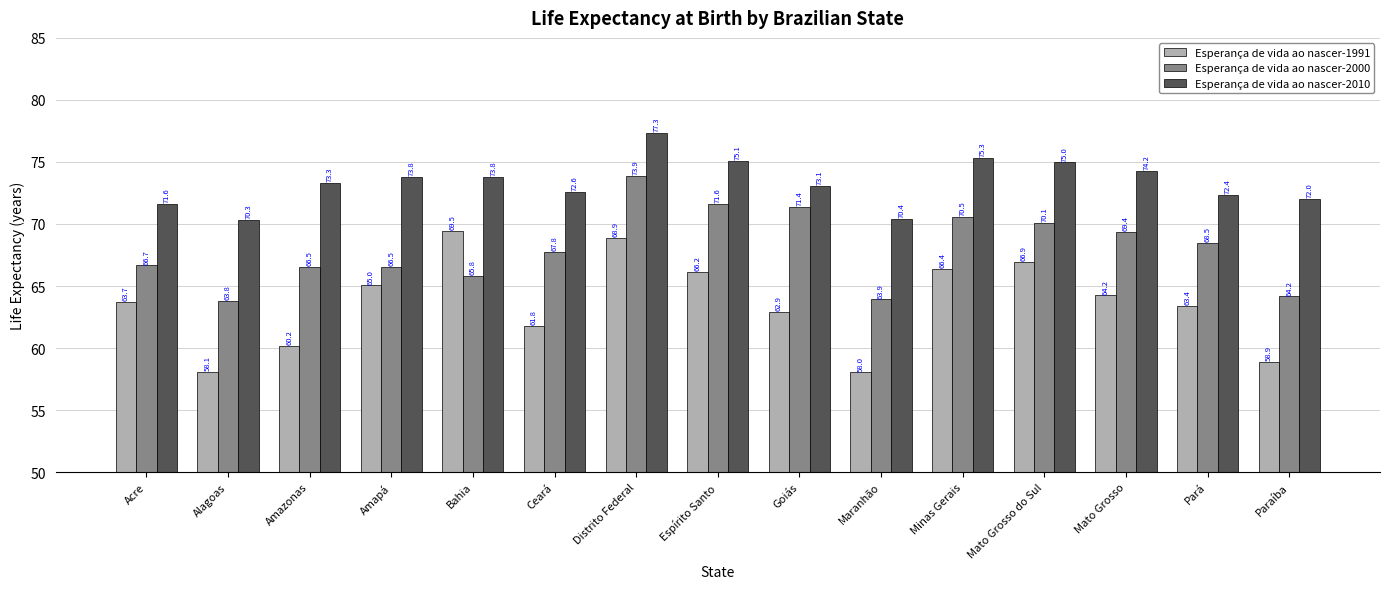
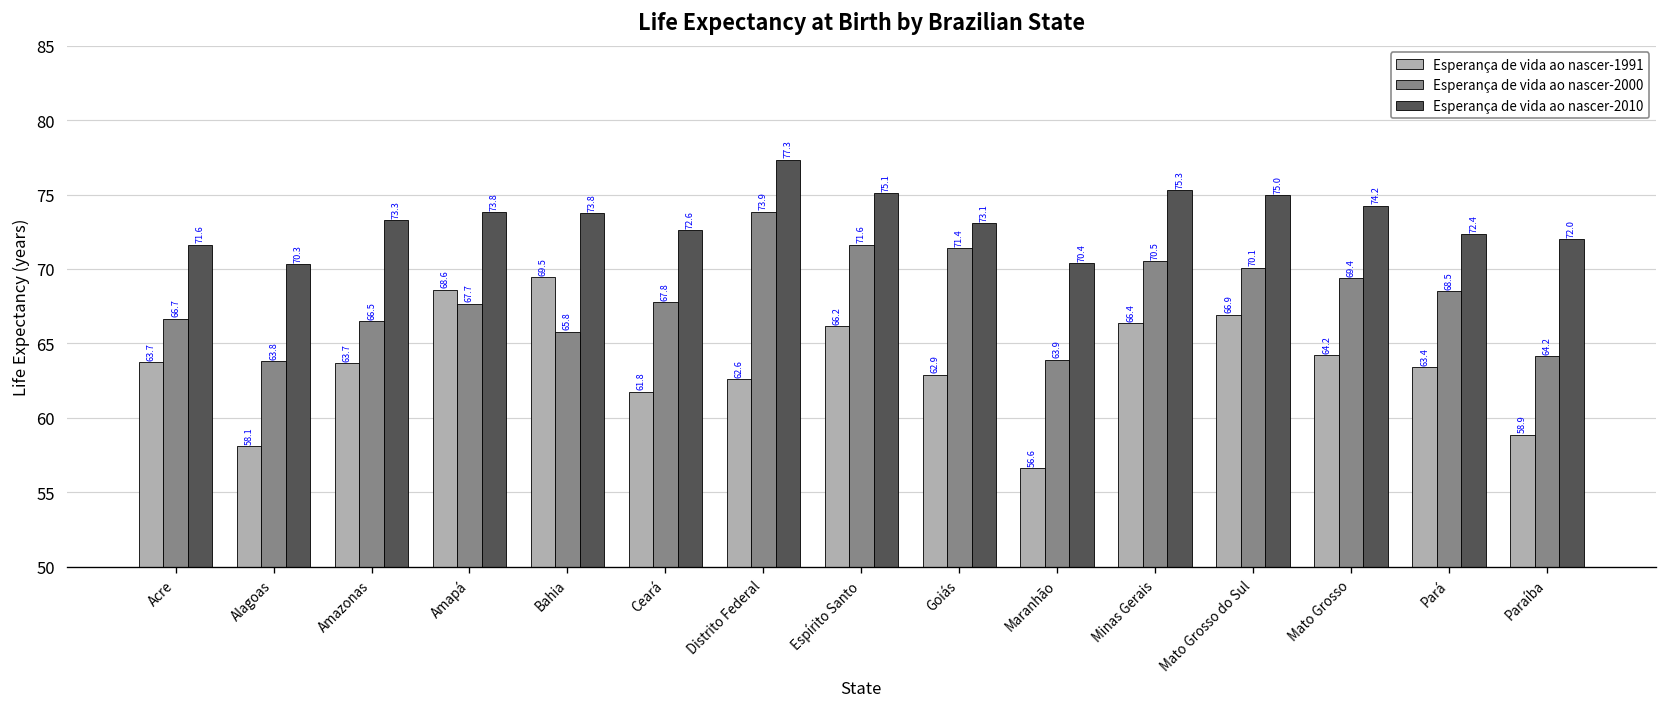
  {
    "Esperança de vida ao nascer-1991": {
      "Acre": 63.7,
      "Alagoas": 58.1,
-     "Amazonas": 60.2,
-     "Amapá": 65.0,
+     "Amazonas": 63.7,
+     "Amapá": 68.6,
      "Bahia": 69.5,
      "Ceará": 61.8,
-     "Distrito Federal": 68.9,
+     "Distrito Federal": 62.6,
      "Espírito Santo": 66.2,
      "Goiás": 62.9,
-     "Maranhão": 58.0,
+     "Maranhão": 56.6,
      "Minas Gerais": 66.4,
      "Mato Grosso do Sul": 66.9,
      "Mato Grosso": 64.2,
      "Pará": 63.4,
      "Paraíba": 58.9
    },
    "Esperança de vida ao nascer-2000": {
      "Acre": 66.7,
      "Alagoas": 63.8,
      "Amazonas": 66.5,
-     "Amapá": 66.5,
+     "Amapá": 67.7,
      "Bahia": 65.8,
      "Ceará": 67.8,
      "Distrito Federal": 73.9,
      "Espírito Santo": 71.6,
      "Goiás": 71.4,
      "Maranhão": 63.9,
      "Minas Gerais": 70.5,
      "Mato Grosso do Sul": 70.1,
      "Mato Grosso": 69.4,
      "Pará": 68.5,
      "Paraíba": 64.2
    },
    "Esperança de vida ao nascer-2010": {
      "Acre": 71.6,
      "Alagoas": 70.3,
      "Amazonas": 73.3,
      "Amapá": 73.8,
      "Bahia": 73.8,
      "Ceará": 72.6,
      "Distrito Federal": 77.3,
      "Espírito Santo": 75.1,
      "Goiás": 73.1,
      "Maranhão": 70.4,
      "Minas Gerais": 75.3,
      "Mato Grosso do Sul": 75.0,
      "Mato Grosso": 74.2,
      "Pará": 72.4,
      "Paraíba": 72.0
    }
  }
